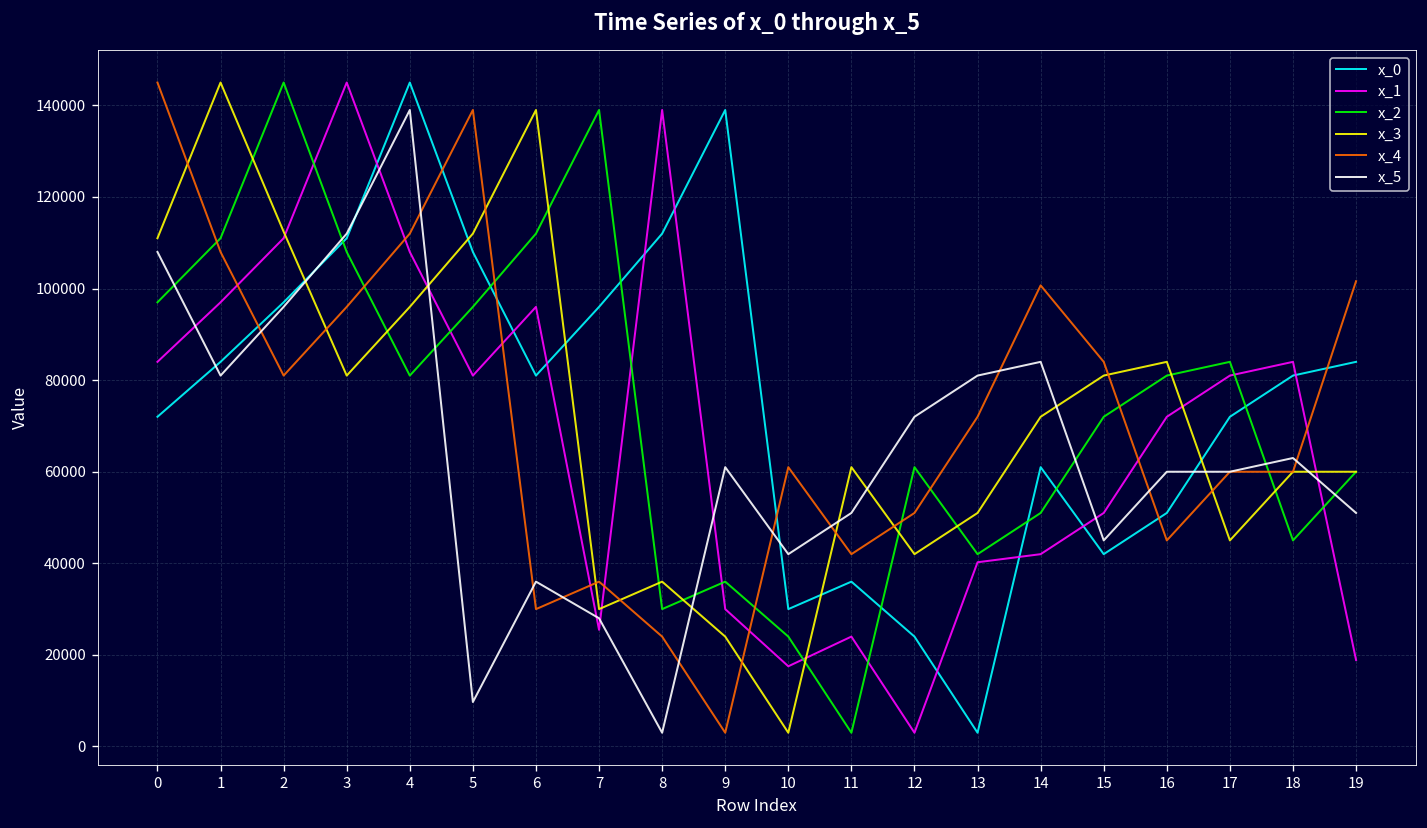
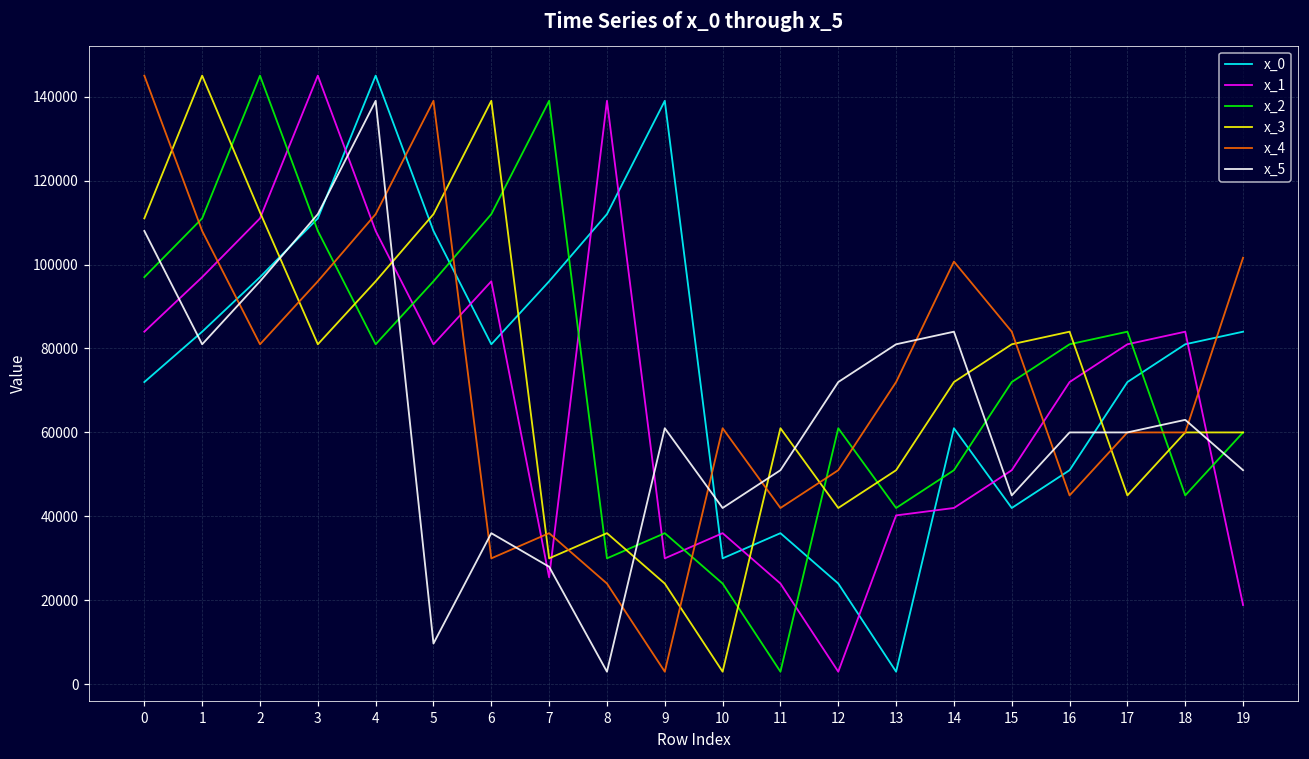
  {
    "x_0": {
      "0": 72000,
      "1": 84000,
      "2": 97000,
      "3": 111000,
      "4": 145000,
      "5": 108000,
      "6": 81000,
      "7": 96000,
      "8": 112000,
      "9": 139000,
      "10": 30000,
      "11": 36000,
      "12": 24000,
      "13": 3000,
      "14": 61000,
      "15": 42000,
      "16": 51000,
      "17": 72000,
      "18": 81000,
      "19": 84000
    },
    "x_1": {
      "0": 84000,
      "1": 97000,
      "2": 111000,
      "3": 145000,
      "4": 108000,
      "5": 81000,
      "6": 96000,
      "7": 25000,
      "8": 139000,
      "9": 30000,
-     "10": 18000,
+     "10": 36000,
      "11": 24000,
      "12": 3000,
      "13": 40000,
      "14": 42000,
      "15": 51000,
      "16": 72000,
      "17": 81000,
      "18": 84000,
      "19": 19000
    },
    "x_2": {
      "0": 97000,
      "1": 111000,
      "2": 145000,
      "3": 108000,
      "4": 81000,
      "5": 96000,
      "6": 112000,
      "7": 139000,
      "8": 30000,
      "9": 36000,
      "10": 24000,
      "11": 3000,
      "12": 61000,
      "13": 42000,
      "14": 51000,
      "15": 72000,
      "16": 81000,
      "17": 84000,
      "18": 45000
    },
    "x_3": {
      "0": 111000,
      "1": 145000,
      "2": 112000,
      "3": 81000,
      "4": 96000,
      "5": 112000,
      "6": 139000,
      "7": 30000,
      "8": 36000,
      "9": 24000,
      "10": 3000,
      "11": 61000,
      "12": 42000,
      "13": 51000,
      "14": 72000,
      "15": 81000,
      "16": 84000,
      "17": 45000
    },
    "x_4": {
      "0": 145000,
      "1": 108000,
      "2": 81000,
      "3": 96000,
      "4": 112000,
      "5": 139000,
      "6": 30000,
      "7": 36000,
      "8": 24000,
      "9": 3000,
      "10": 61000,
      "11": 42000,
      "12": 51000,
      "13": 72000,
      "14": 101000,
      "15": 84000,
      "16": 45000,
      "19": 102000
    },
    "x_5": {
      "0": 108000,
      "1": 81000,
      "2": 96000,
      "3": 112000,
      "4": 139000,
      "5": 10000,
      "6": 36000,
      "7": 28000,
      "8": 3000,
      "9": 61000,
      "10": 42000,
      "11": 51000,
      "12": 72000,
      "13": 81000,
      "14": 84000,
      "15": 45000,
      "16": 60000,
      "18": 63000,
      "19": 51000
    }
  }
